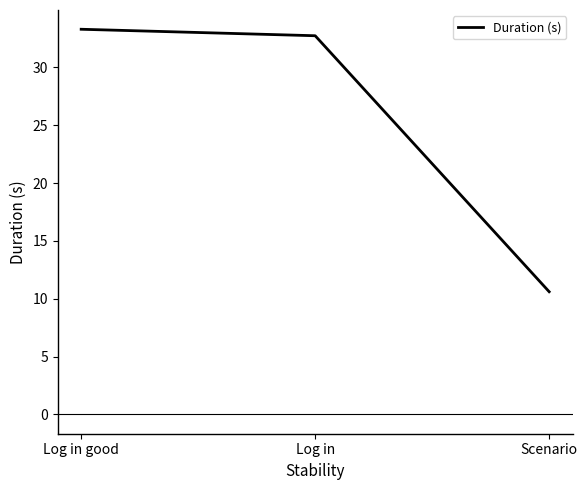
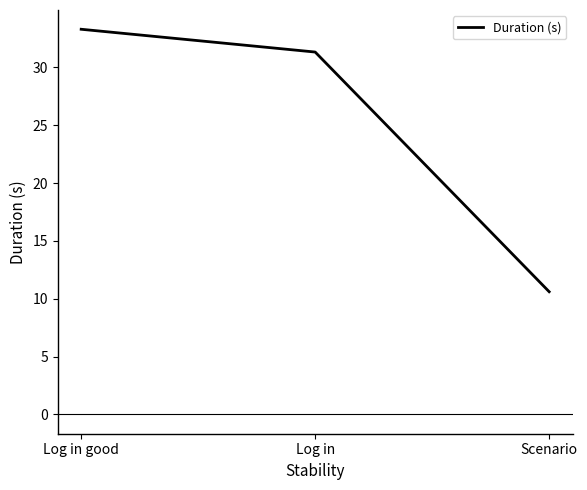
  {
    "Log in good": 33.3,
-   "Log in": 32.7,
+   "Log in": 31.3,
    "Scenario": 10.6
  }
